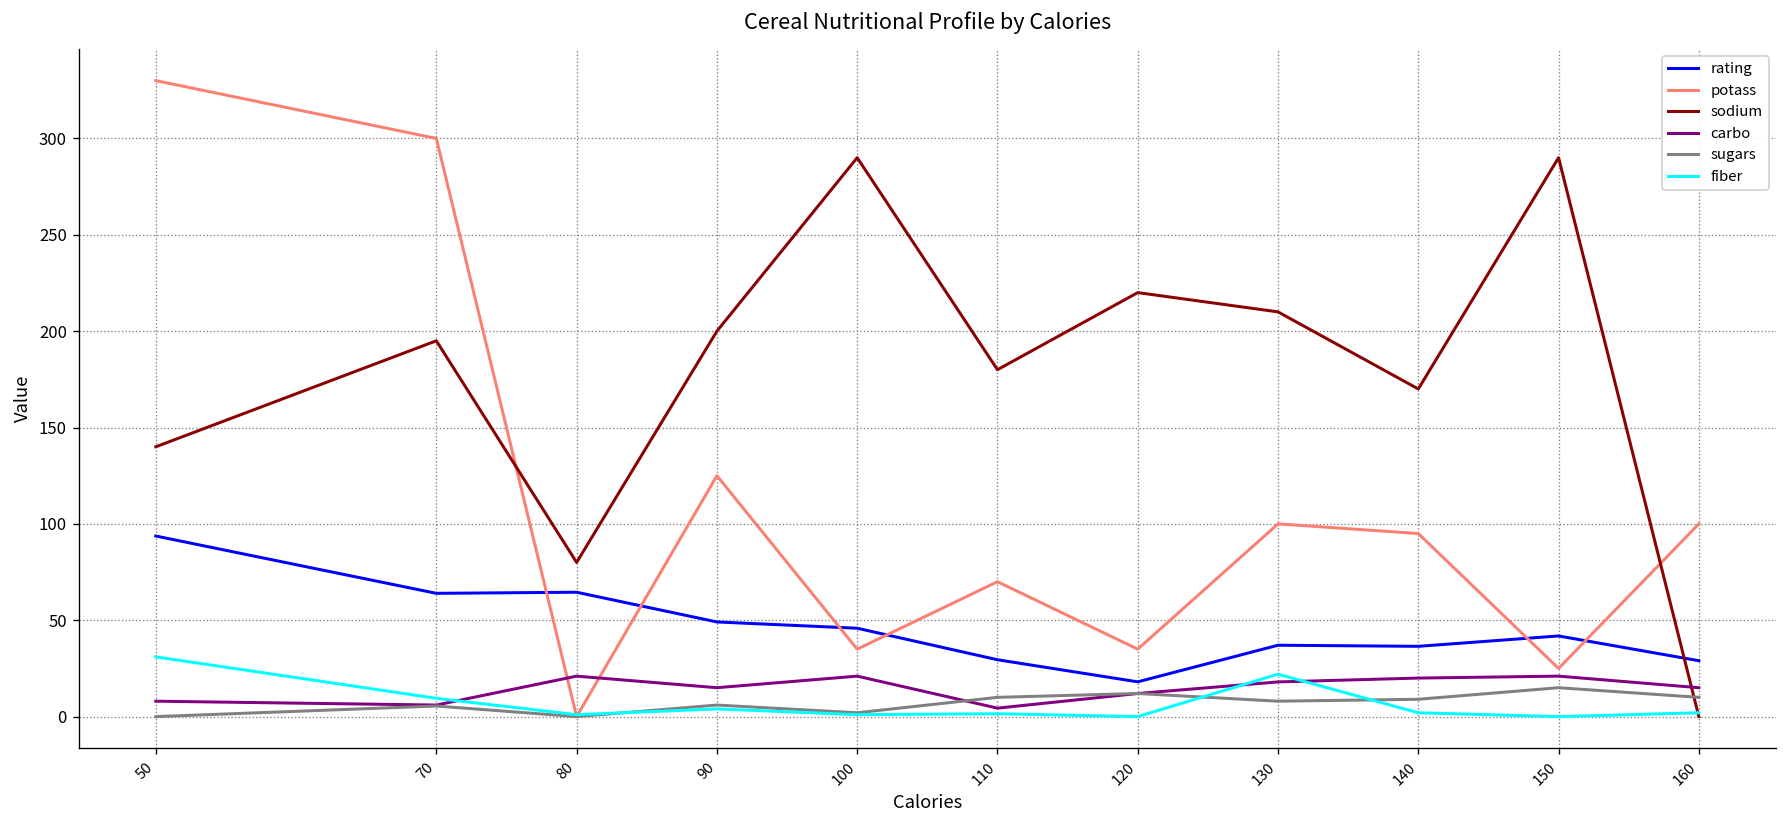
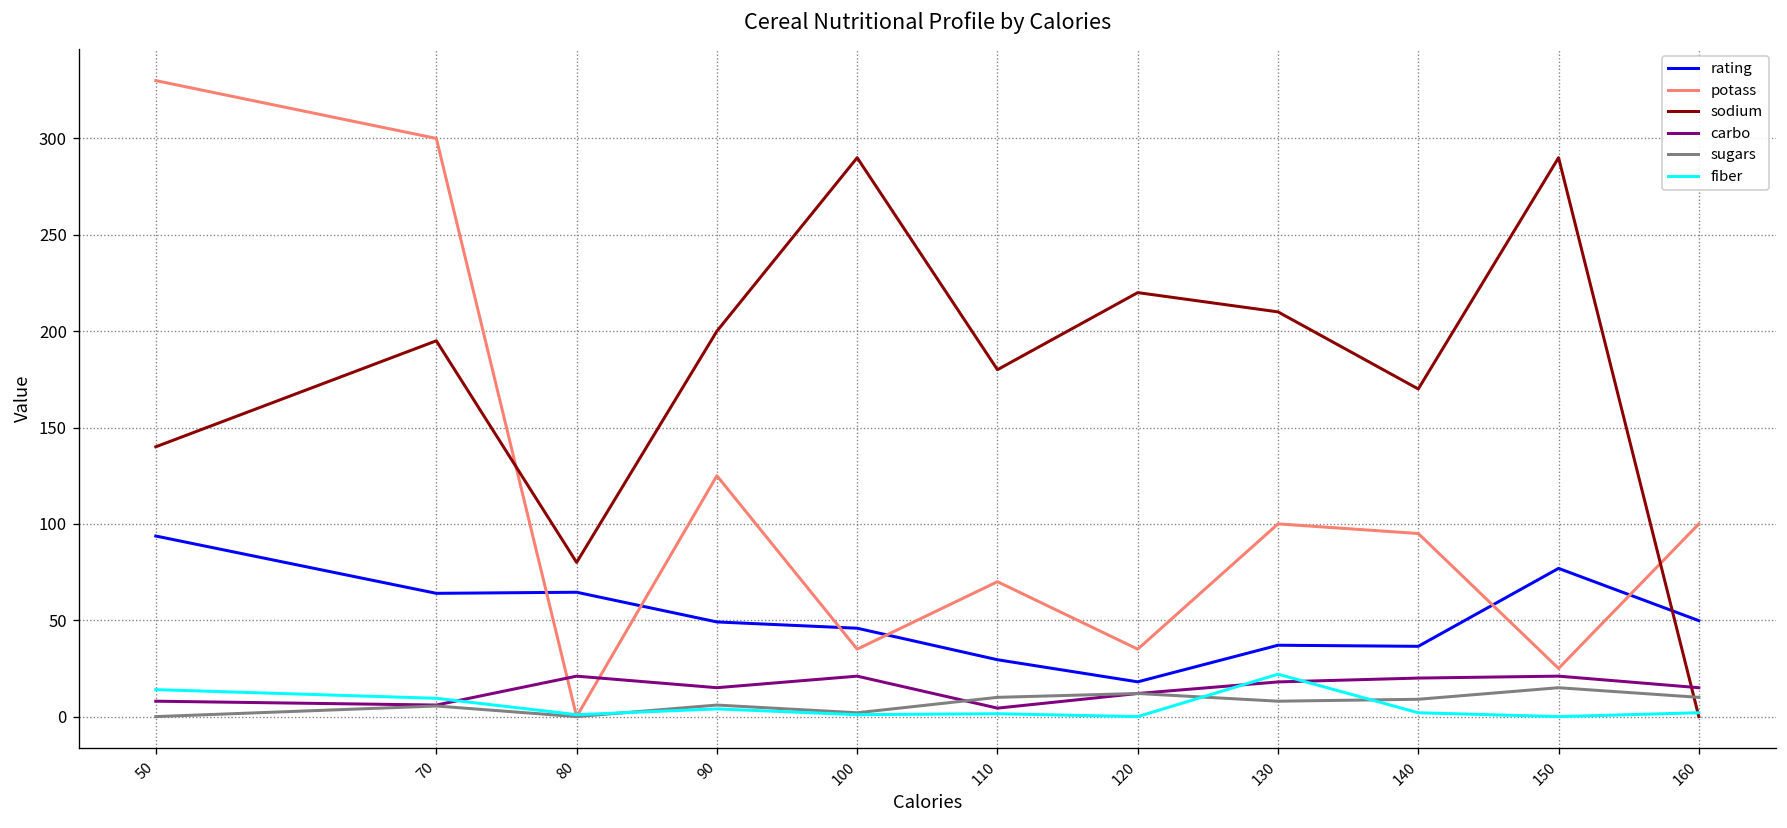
  {
    "rating": {
      "50": 94,
      "70": 64,
      "80": 65,
      "90": 49,
      "100": 46,
      "110": 30,
      "120": 18,
      "130": 37,
      "140": 36,
-     "150": 42,
-     "160": 29
+     "150": 77,
+     "160": 50
    },
    "potass": {
      "50": 330,
      "70": 300,
      "90": 125,
      "100": 35,
      "110": 70,
      "120": 35,
      "130": 100,
      "140": 95,
      "150": 25,
      "160": 100
    },
    "sodium": {
      "50": 140,
      "70": 195,
      "80": 80,
      "90": 200,
      "100": 290,
      "110": 180,
      "120": 220,
      "130": 210,
      "140": 170,
      "150": 290,
      "160": 0
    },
    "carbo": {
      "50": 8,
      "80": 21,
      "90": 15,
      "100": 21,
      "110": 4,
      "130": 18,
      "140": 20,
      "150": 21,
      "160": 15
    },
    "sugars": {
      "50": 0,
      "90": 6,
      "110": 10,
      "130": 8,
      "140": 9,
      "150": 15,
      "160": 10
    },
    "fiber": {
-     "50": 31,
+     "50": 14,
      "70": 10,
      "90": 4,
      "110": 2,
      "120": 0,
      "130": 22,
      "140": 2,
      "150": 0,
      "160": 2
    }
  }
